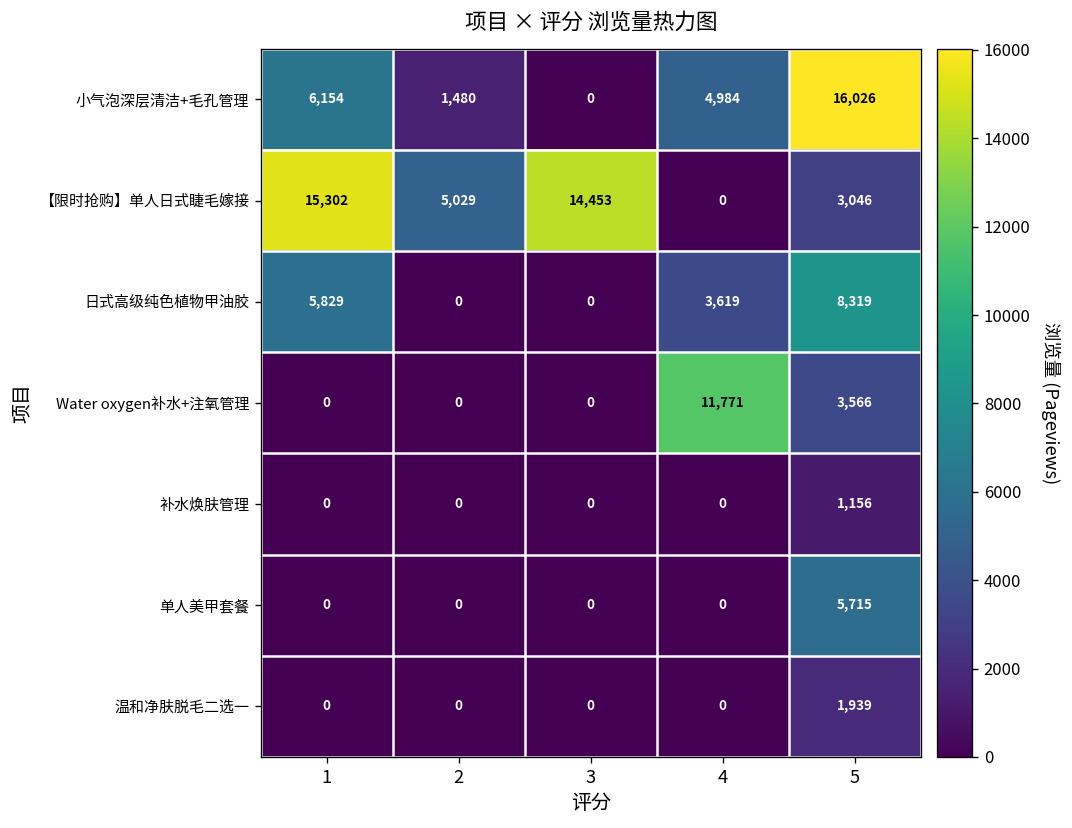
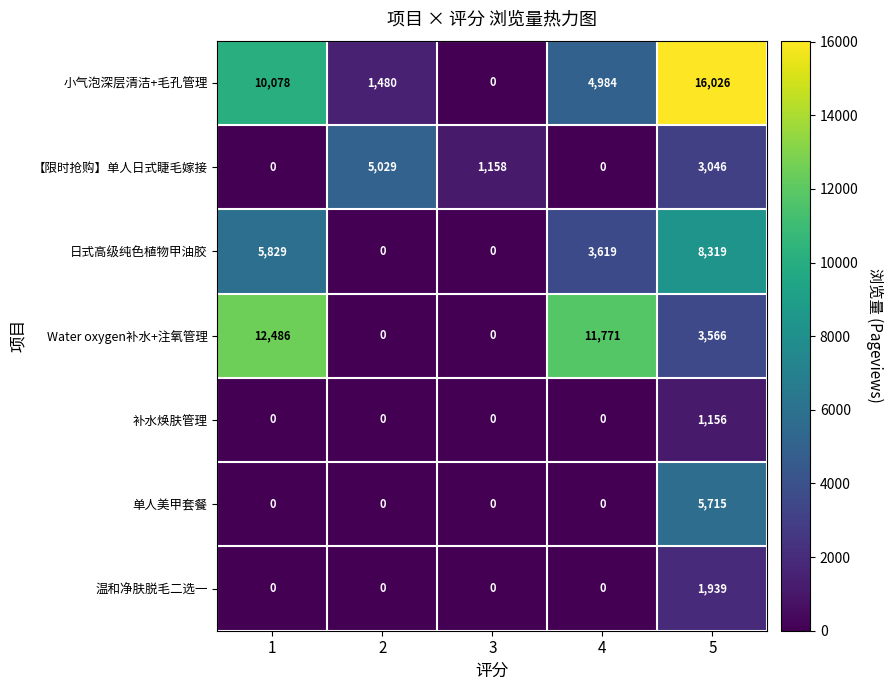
  {
    "小气泡深层清洁+毛孔管理": {
-     "1": "6,154",
+     "1": "10,078",
      "2": "1,480",
      "3": "0",
      "4": "4,984",
      "5": "16,026"
    },
    "【限时抢购】单人日式睫毛嫁接": {
-     "1": "15,302",
+     "1": "0",
      "2": "5,029",
-     "3": "14,453",
+     "3": "1,158",
      "4": "0",
      "5": "3,046"
    },
    "日式高级纯色植物甲油胶": {
      "1": "5,829",
      "2": "0",
      "3": "0",
      "4": "3,619",
      "5": "8,319"
    },
    "Water oxygen补水+注氧管理": {
-     "1": "0",
+     "1": "12,486",
      "2": "0",
      "3": "0",
      "4": "11,771",
      "5": "3,566"
    },
    "补水焕肤管理": {
      "1": "0",
      "2": "0",
      "3": "0",
      "4": "0",
      "5": "1,156"
    },
    "单人美甲套餐": {
      "1": "0",
      "2": "0",
      "3": "0",
      "4": "0",
      "5": "5,715"
    },
    "温和净肤脱毛二选一": {
      "1": "0",
      "2": "0",
      "3": "0",
      "4": "0",
      "5": "1,939"
    }
  }
